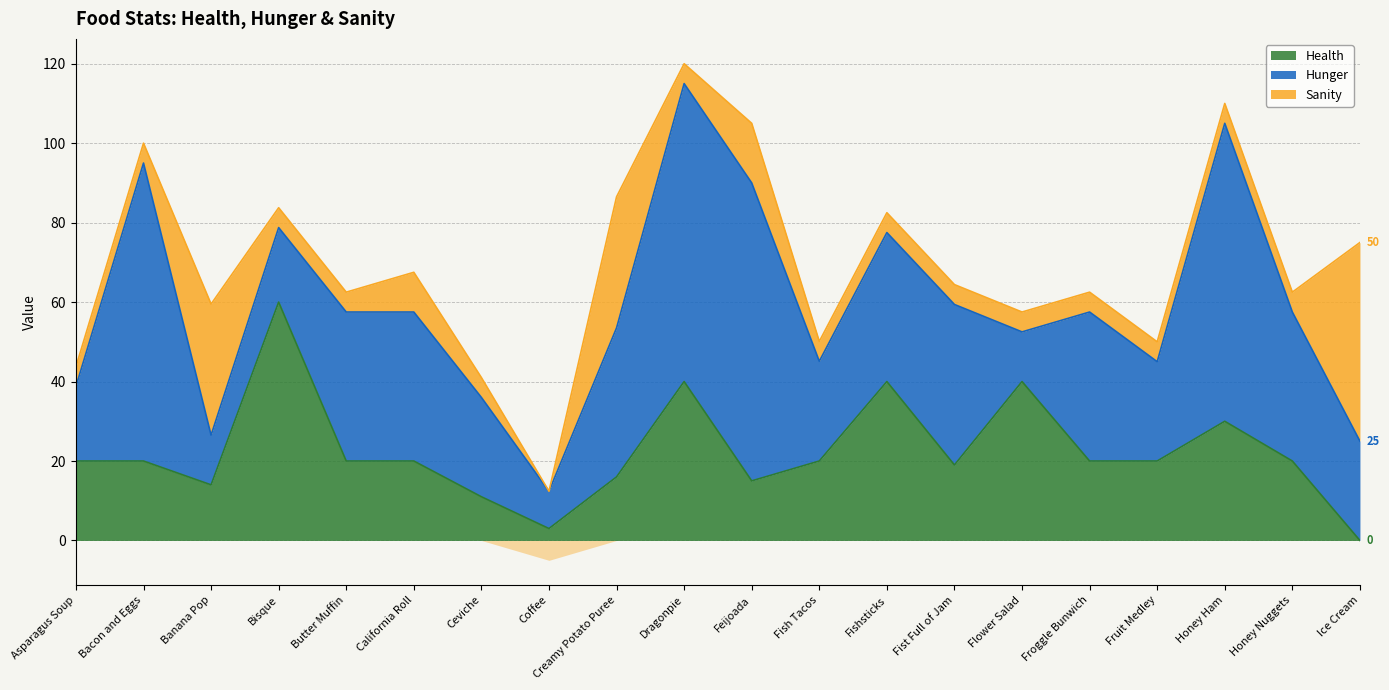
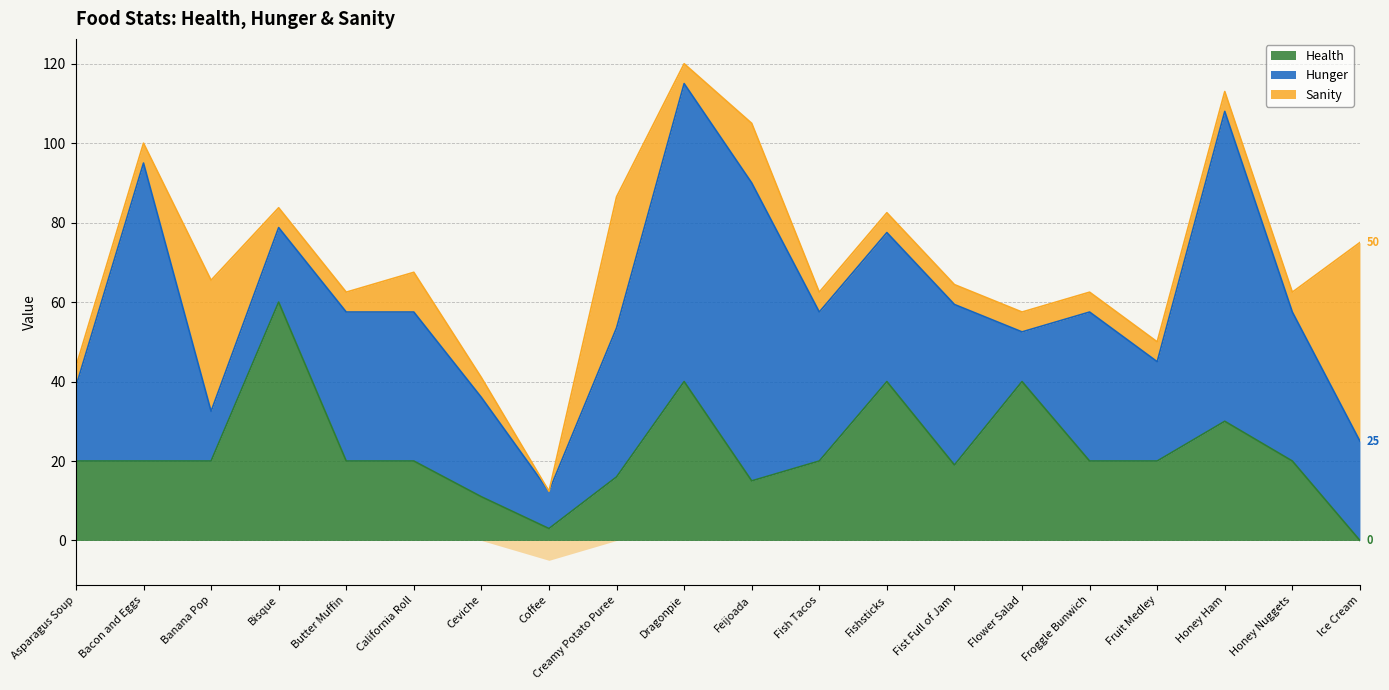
  {
    "Health": {
      "Asparagus Soup": 20,
      "Bacon and Eggs": 20,
-     "Banana Pop": 14,
+     "Banana Pop": 20,
      "Bisque": 60,
      "Butter Muffin": 20,
      "California Roll": 20,
      "Ceviche": 11,
      "Coffee": 3,
      "Creamy Potato Puree": 16,
      "Dragonpie": 40,
      "Feijoada": 15,
      "Fish Tacos": 20,
      "Fishsticks": 40,
      "Fist Full of Jam": 19,
      "Flower Salad": 40,
      "Froggle Bunwich": 20,
      "Fruit Medley": 20,
      "Honey Ham": 30,
      "Honey Nuggets": 20
    },
    "Hunger": {
      "Asparagus Soup": 19,
      "Bacon and Eggs": 75,
      "Banana Pop": 13,
      "Bisque": 19,
      "Butter Muffin": 38,
      "California Roll": 38,
      "Ceviche": 25,
      "Creamy Potato Puree": 38,
      "Dragonpie": 75,
      "Feijoada": 75,
-     "Fish Tacos": 25,
+     "Fish Tacos": 38,
      "Fishsticks": 38,
      "Fist Full of Jam": 40,
      "Flower Salad": 13,
      "Froggle Bunwich": 38,
      "Fruit Medley": 25,
-     "Honey Ham": 75,
+     "Honey Ham": 78,
      "Honey Nuggets": 38
    }
  }
